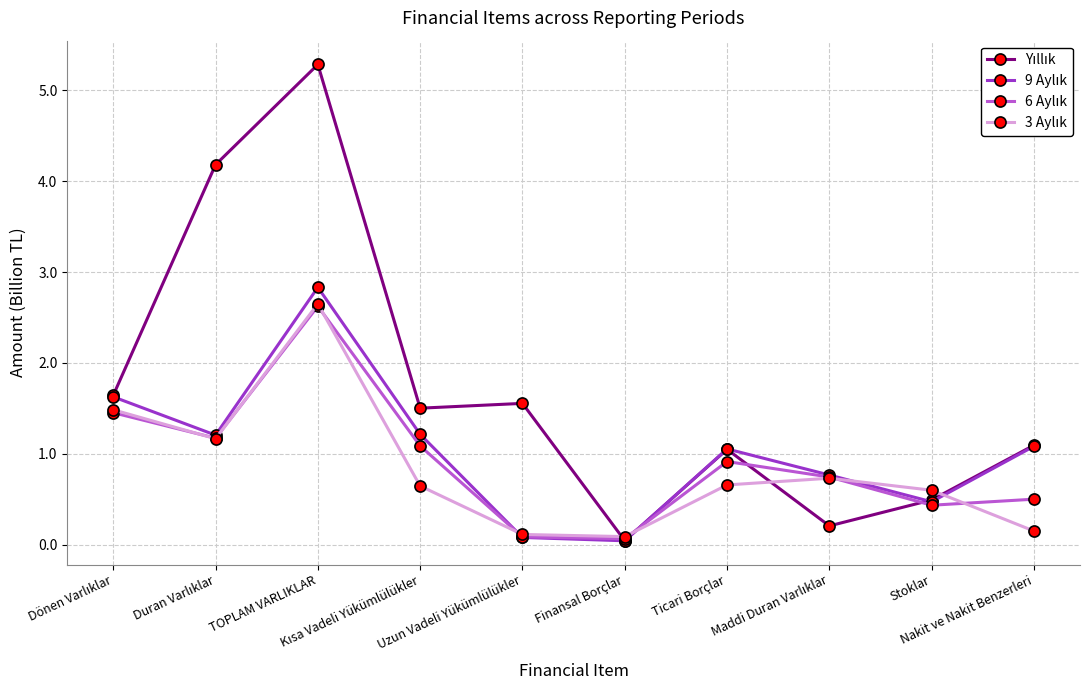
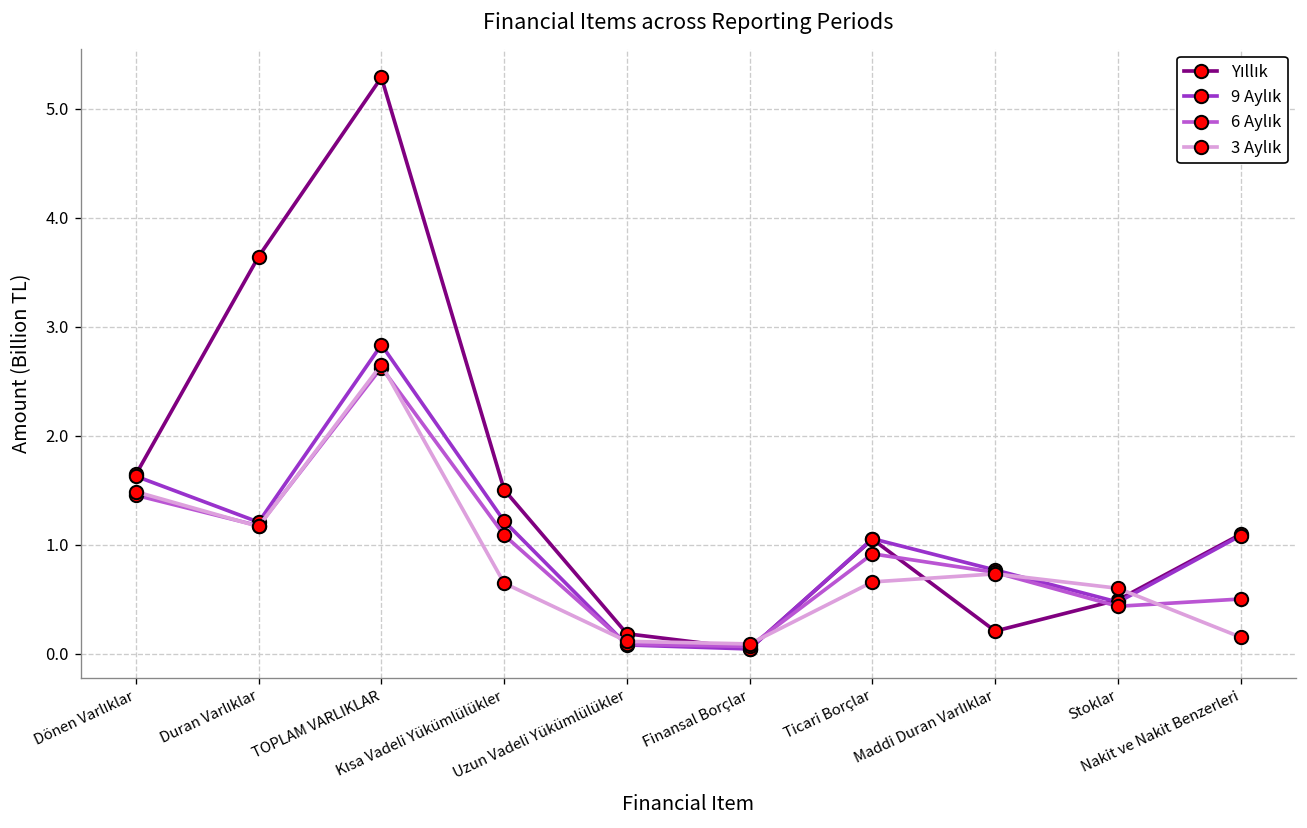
  {
    "Yıllık": {
-     "Duran Varlıklar": 4.2,
+     "Duran Varlıklar": 3.6,
      "TOPLAM VARLIKLAR": 5.3,
      "Kısa Vadeli Yükümlülükler": 1.5,
-     "Uzun Vadeli Yükümlülükler": 1.6,
+     "Uzun Vadeli Yükümlülükler": 0.2,
      "Maddi Duran Varlıklar": 0.2
    },
    "3 Aylık": {
      "Dönen Varlıklar": 1.5,
      "Kısa Vadeli Yükümlülükler": 0.6,
      "Ticari Borçlar": 0.7,
      "Stoklar": 0.6,
      "Nakit ve Nakit Benzerleri": 0.2
    }
  }
